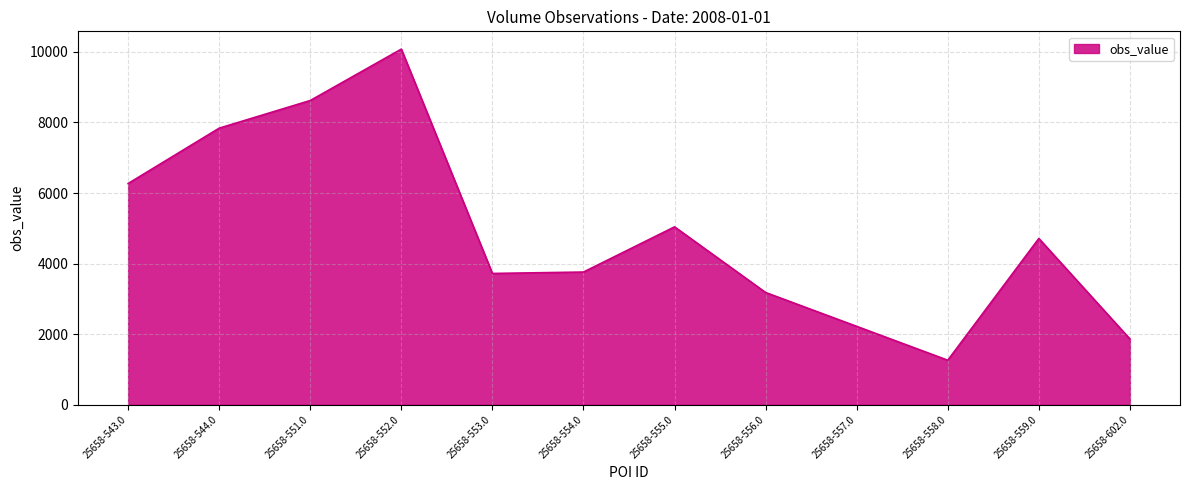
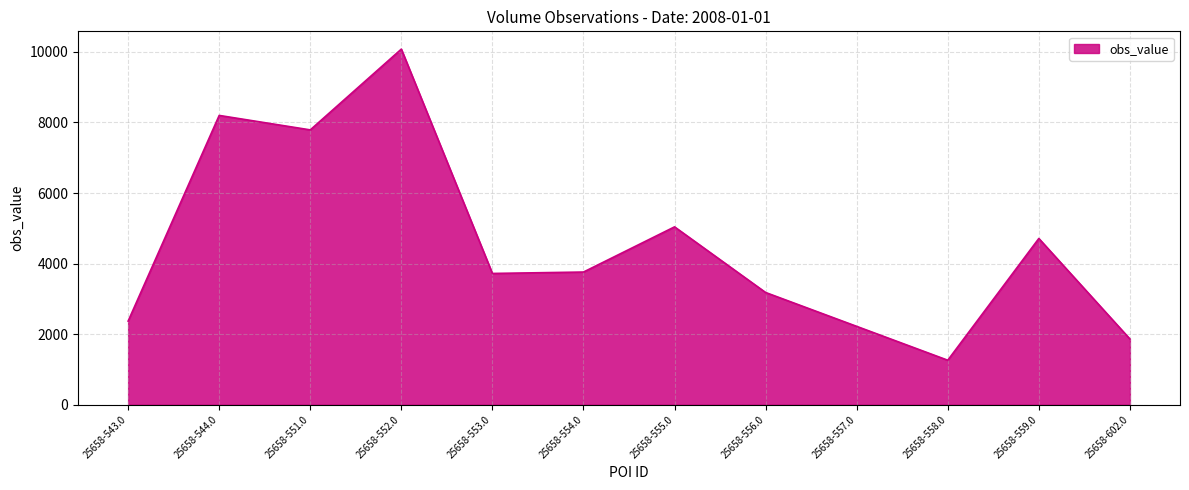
  {
-   "25658-543.0": 6300,
-   "25658-544.0": 7800,
-   "25658-551.0": 8600,
+   "25658-543.0": 2400,
+   "25658-544.0": 8200,
+   "25658-551.0": 7800,
    "25658-552.0": 10100,
    "25658-553.0": 3700,
    "25658-554.0": 3800,
    "25658-555.0": 5000,
    "25658-556.0": 3200,
    "25658-557.0": 2200,
    "25658-558.0": 1300,
    "25658-559.0": 4700,
    "25658-602.0": 1900
  }
